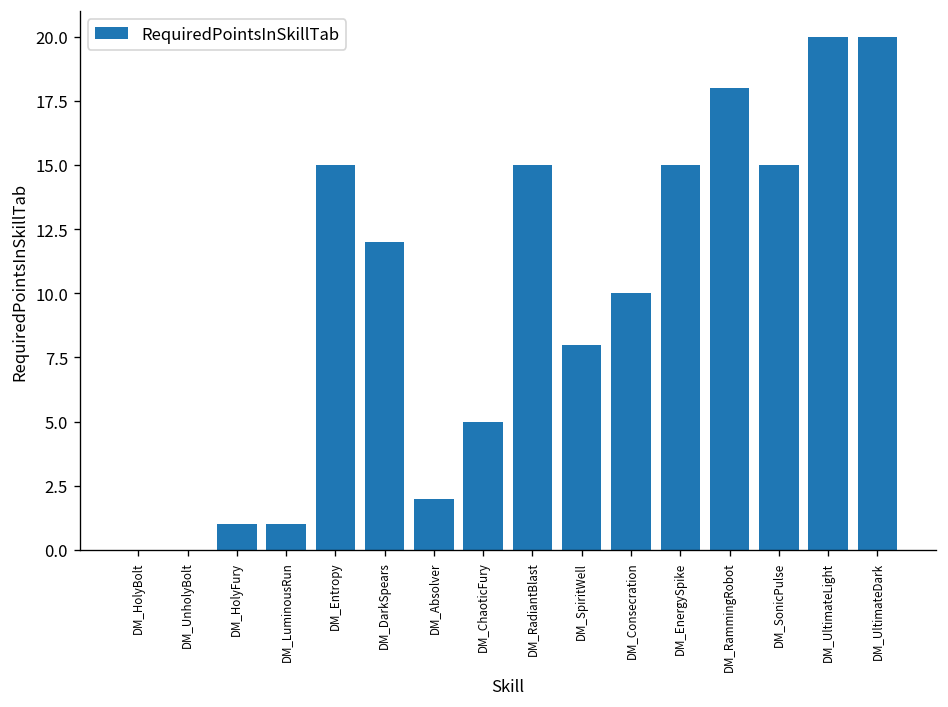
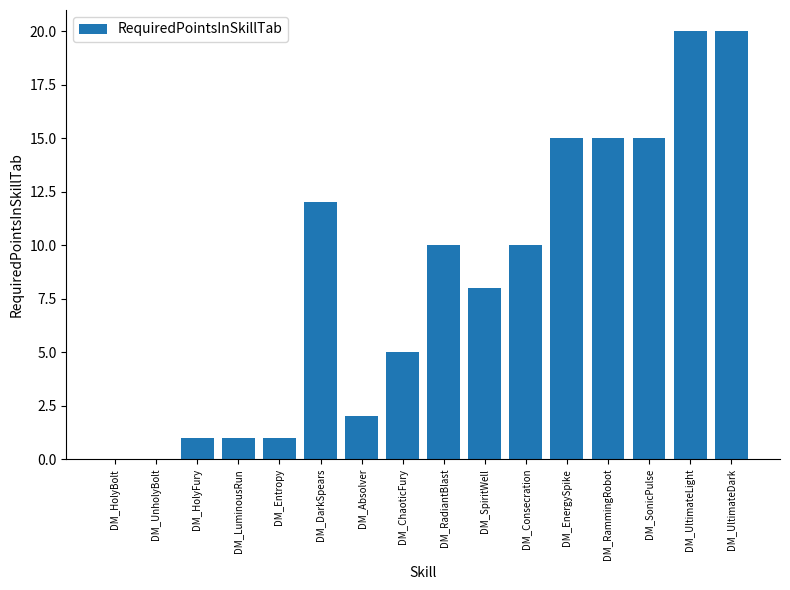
  {
    "DM_HolyBolt": 0,
    "DM_UnholyBolt": 0,
    "DM_HolyFury": 1,
    "DM_LuminousRun": 1,
-   "DM_Entropy": 15,
+   "DM_Entropy": 1,
    "DM_DarkSpears": 12,
    "DM_Absolver": 2,
    "DM_ChaoticFury": 5,
-   "DM_RadiantBlast": 15,
+   "DM_RadiantBlast": 10,
    "DM_SpiritWell": 8,
    "DM_Consecration": 10,
    "DM_EnergySpike": 15,
-   "DM_RammingRobot": 18,
+   "DM_RammingRobot": 15,
    "DM_SonicPulse": 15,
    "DM_UltimateLight": 20,
    "DM_UltimateDark": 20
  }
